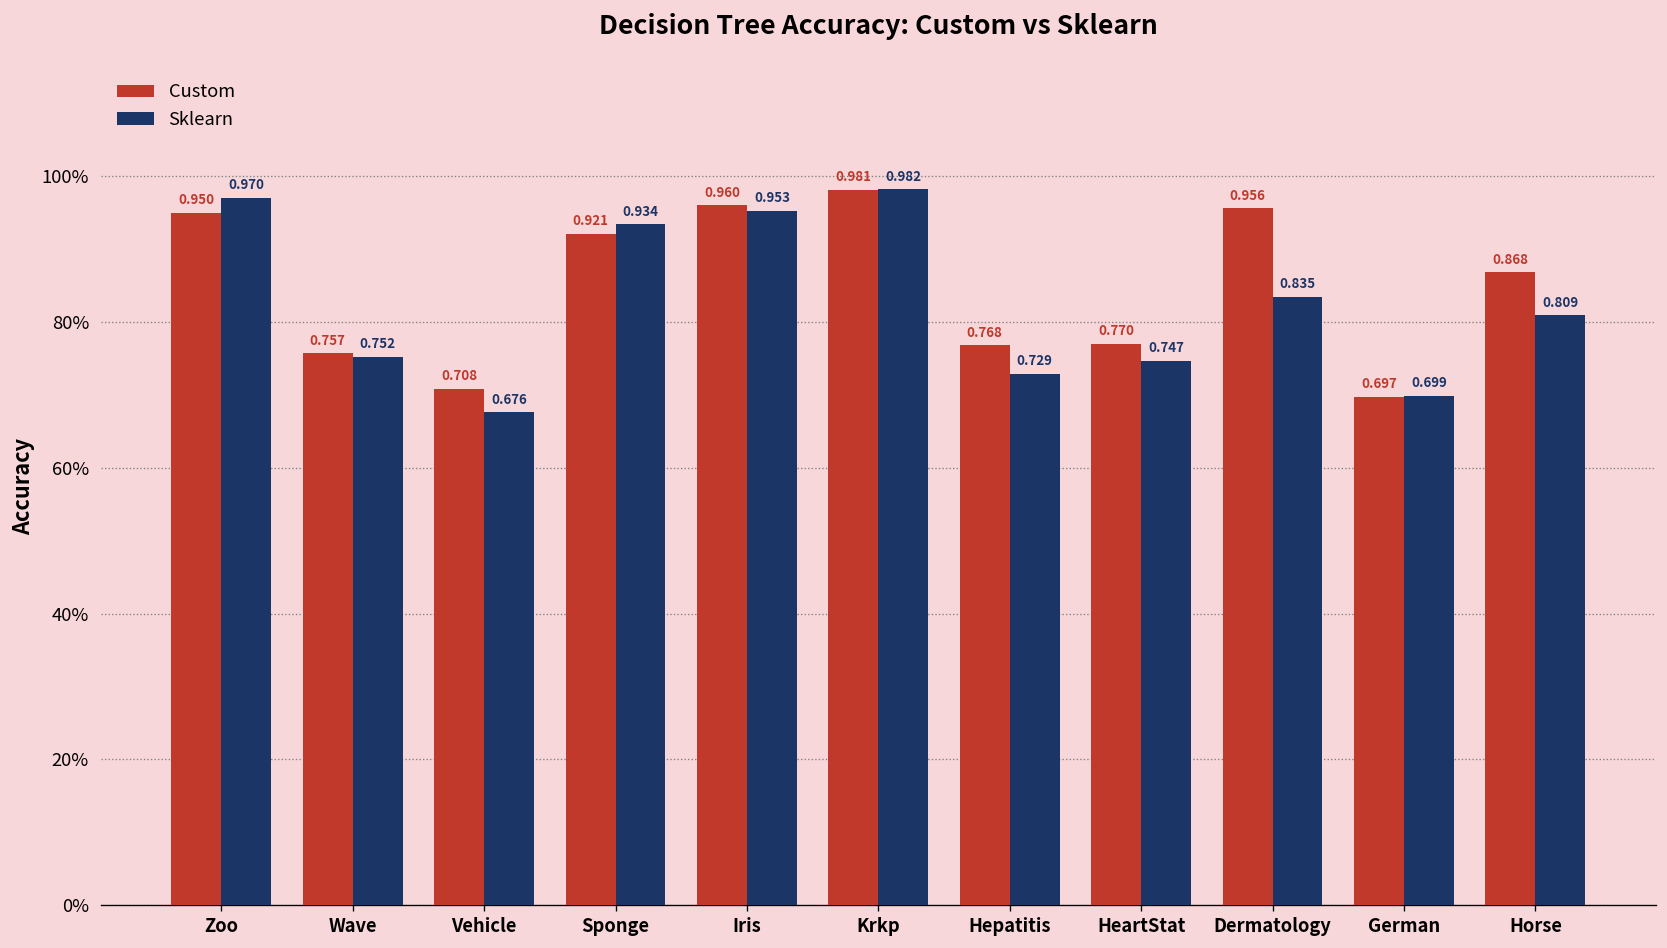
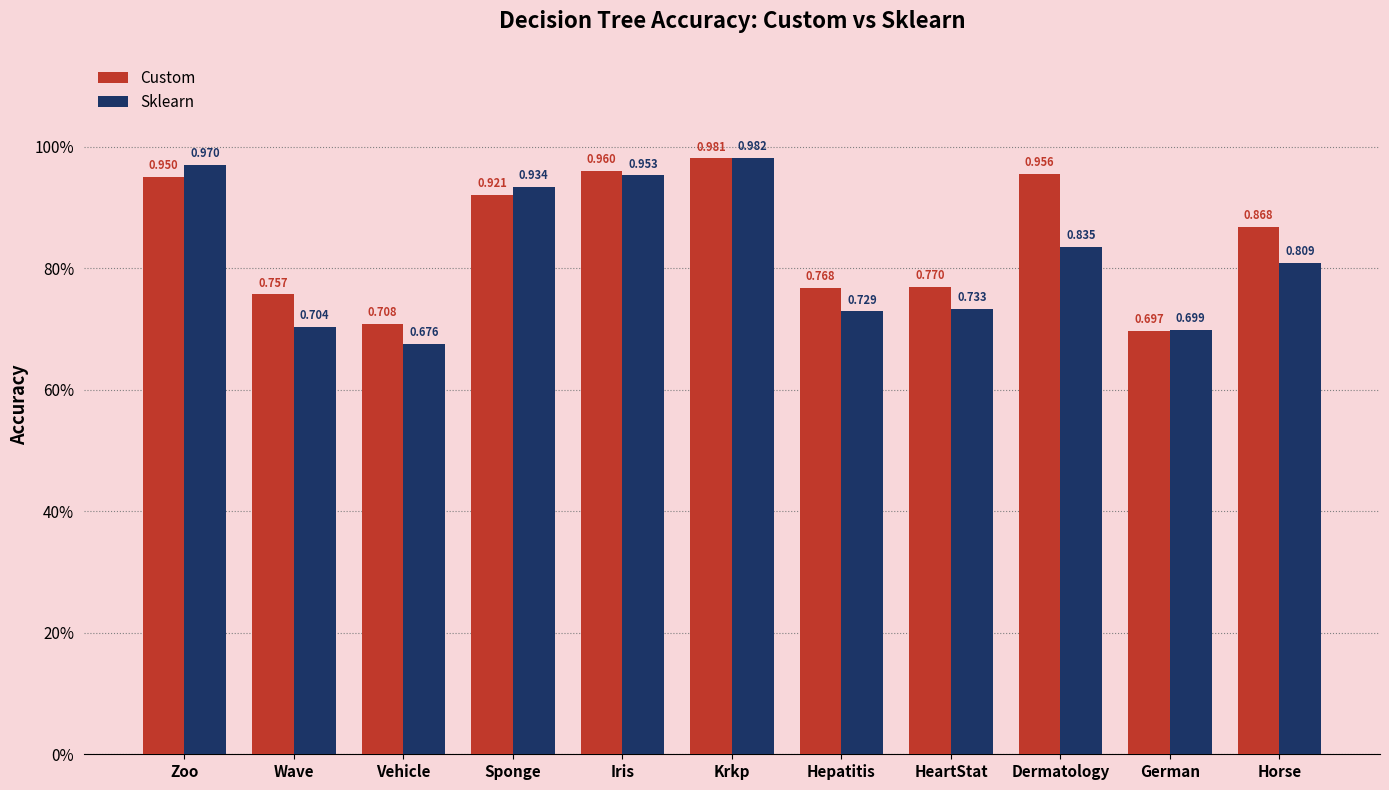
  {
    "Custom": {
      "Zoo": 0.950,
      "Wave": 0.757,
      "Vehicle": 0.708,
      "Sponge": 0.921,
      "Iris": 0.960,
      "Krkp": 0.981,
      "Hepatitis": 0.768,
      "HeartStat": 0.770,
      "Dermatology": 0.956,
      "German": 0.697,
      "Horse": 0.868
    },
    "Sklearn": {
      "Zoo": 0.970,
-     "Wave": 0.752,
+     "Wave": 0.704,
      "Vehicle": 0.676,
      "Sponge": 0.934,
      "Iris": 0.953,
      "Krkp": 0.982,
      "Hepatitis": 0.729,
-     "HeartStat": 0.747,
+     "HeartStat": 0.733,
      "Dermatology": 0.835,
      "German": 0.699,
      "Horse": 0.809
    }
  }
